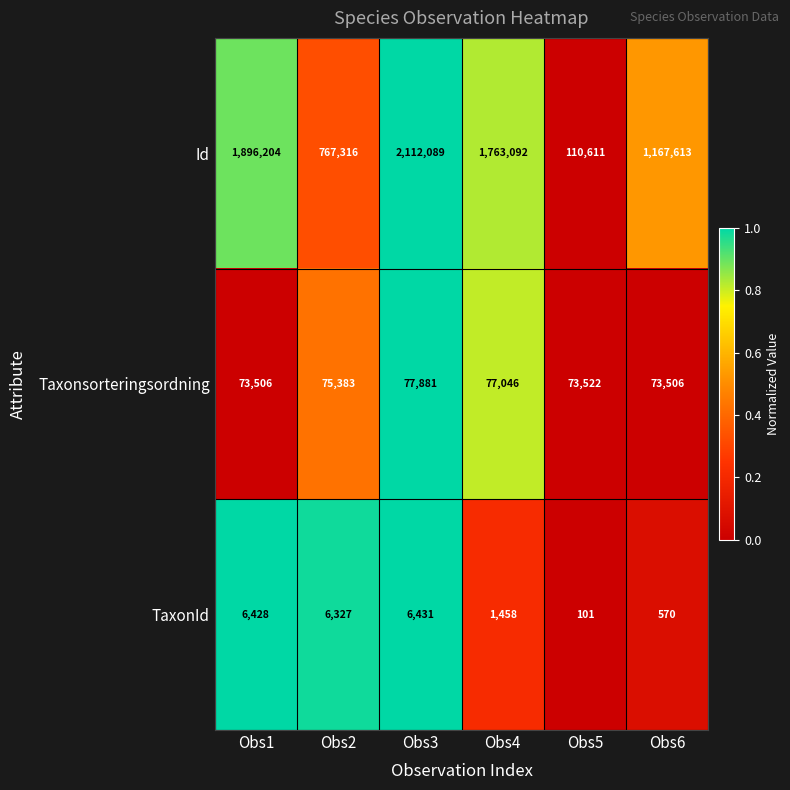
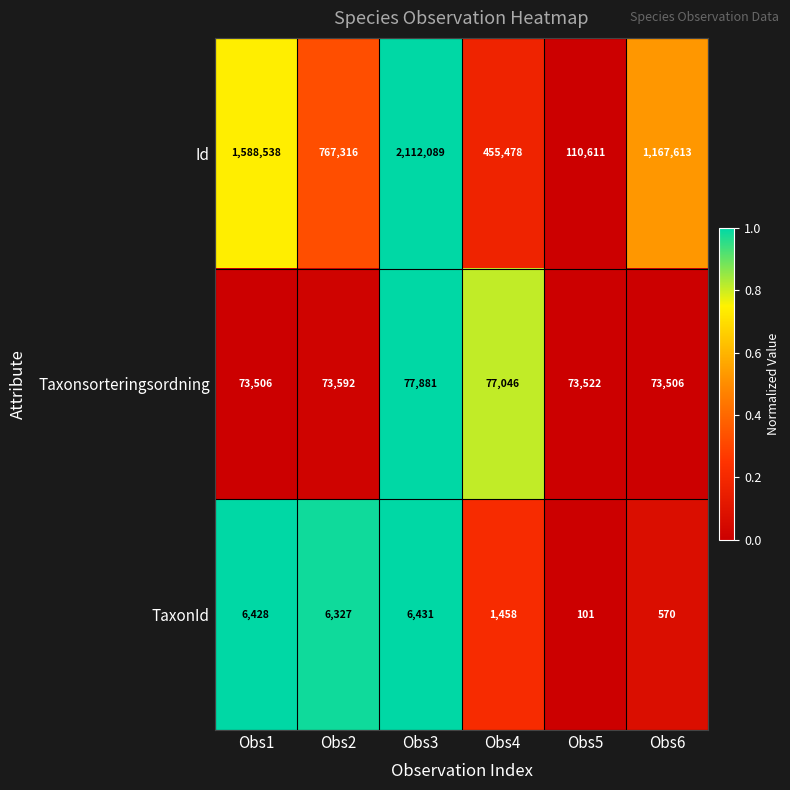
  {
    "Id": {
-     "Obs1": "1,896,204",
+     "Obs1": "1,588,538",
      "Obs2": "767,316",
      "Obs3": "2,112,089",
-     "Obs4": "1,763,092",
+     "Obs4": "455,478",
      "Obs5": "110,611",
      "Obs6": "1,167,613"
    },
    "Taxonsorteringsordning": {
      "Obs1": "73,506",
-     "Obs2": "75,383",
+     "Obs2": "73,592",
      "Obs3": "77,881",
      "Obs4": "77,046",
      "Obs5": "73,522",
      "Obs6": "73,506"
    },
    "TaxonId": {
      "Obs1": "6,428",
      "Obs2": "6,327",
      "Obs3": "6,431",
      "Obs4": "1,458",
      "Obs5": "101",
      "Obs6": "570"
    }
  }
